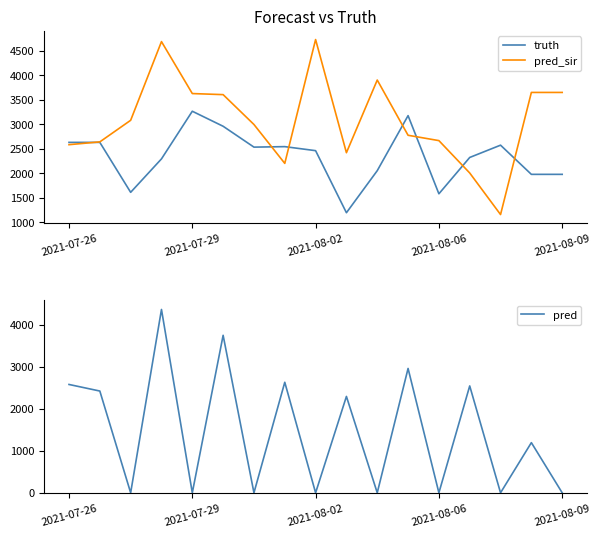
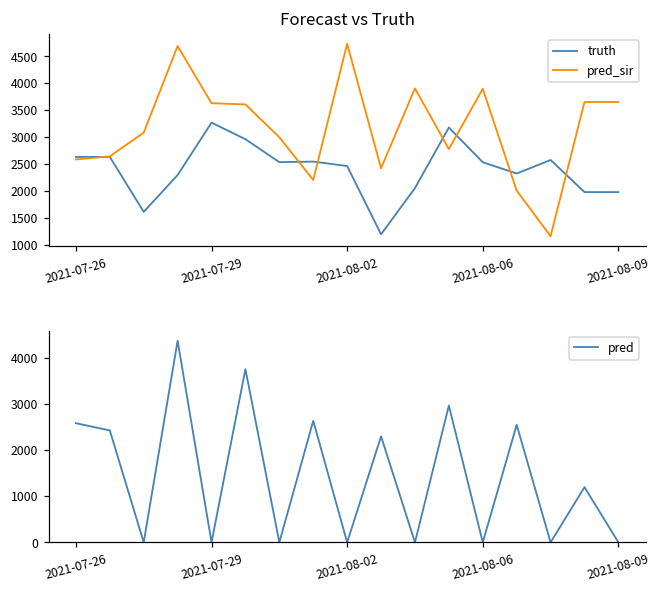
  {
    "Forecast vs Truth": {
      "truth": {
        "2021-07-29": 3300,
        "2021-08-02": 2500,
-       "2021-08-06": 1600
+       "2021-08-06": 2500
      },
      "pred_sir": {
        "2021-07-29": 3600,
        "2021-08-02": 4700,
-       "2021-08-06": 2700
+       "2021-08-06": 3900
      }
    }
  }
